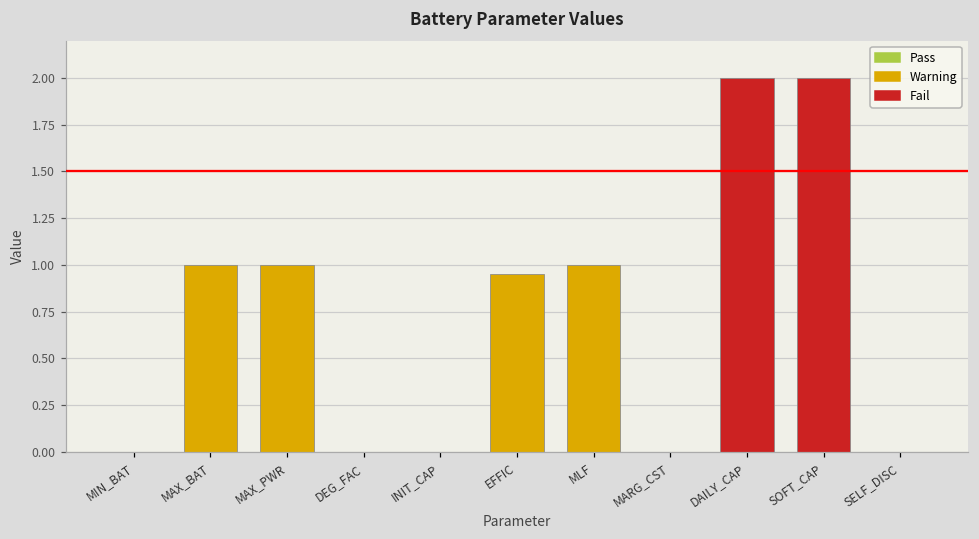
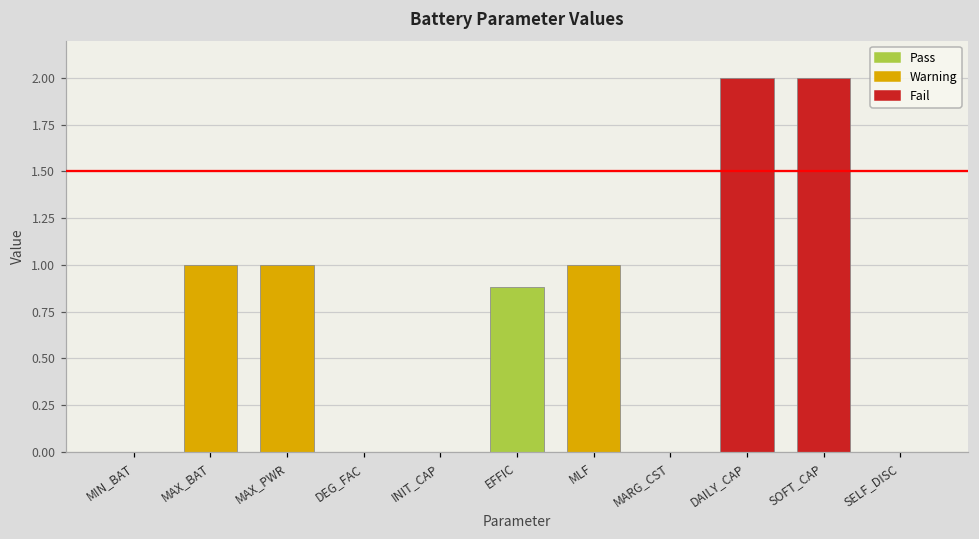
  {
    "MIN_BAT": 0.00,
    "MAX_BAT": 1.00,
    "MAX_PWR": 1.00,
    "DEG_FAC": 0.00,
    "INIT_CAP": 0.00,
-   "EFFIC": 0.95,
+   "EFFIC": 0.88,
    "MLF": 1.00,
    "MARG_CST": 0.00,
    "DAILY_CAP": 2.00,
    "SOFT_CAP": 2.00,
    "SELF_DISC": 0.00
  }
